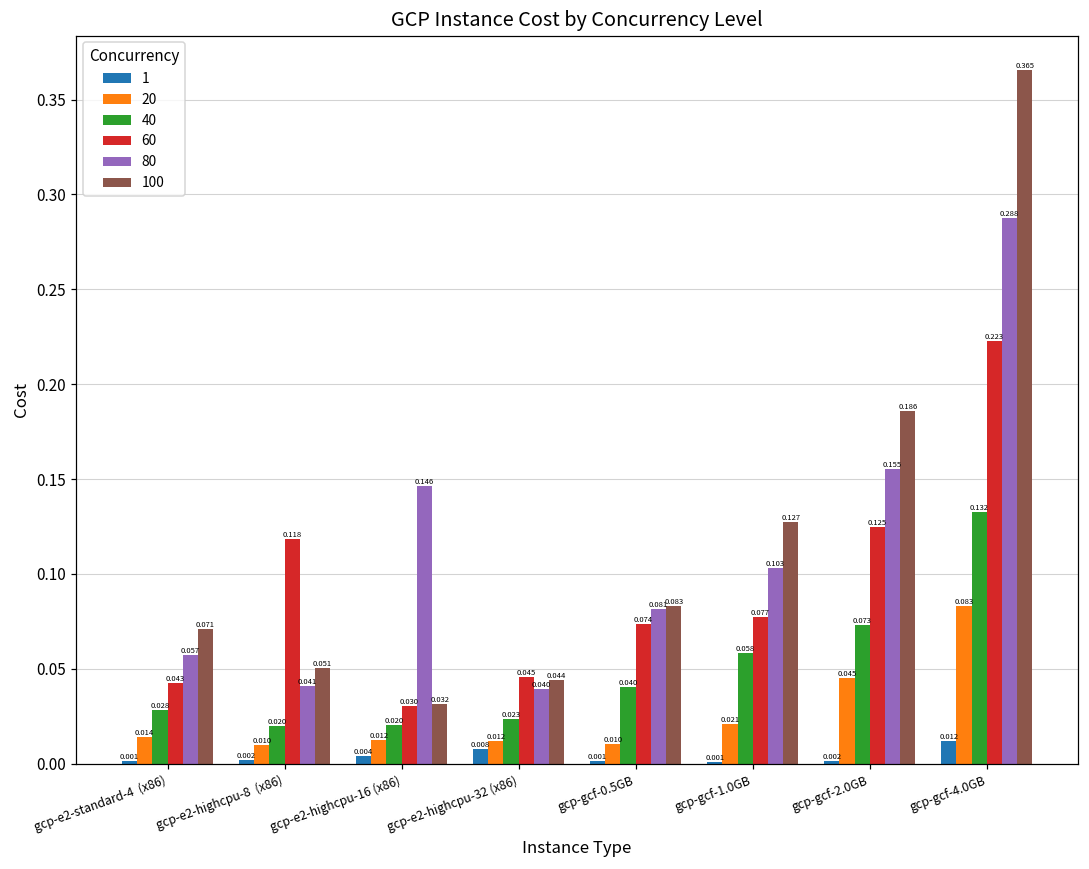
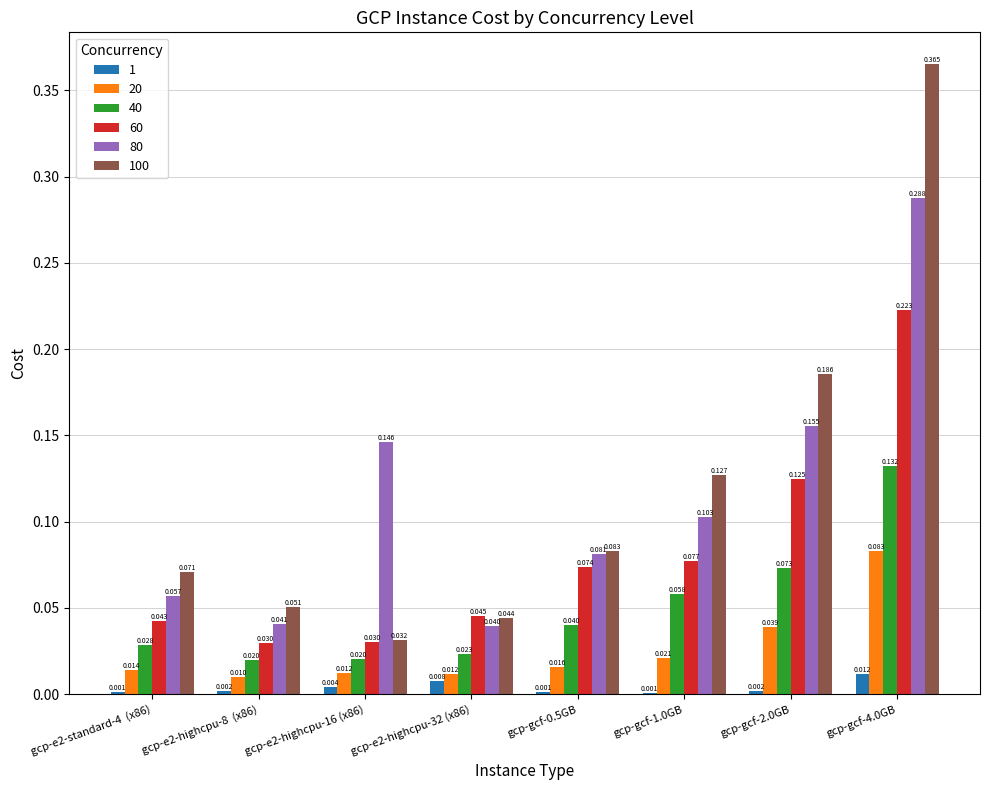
  {
    "1": {
      "gcp-e2-standard-4 (x86)": 0.001,
      "gcp-e2-highcpu-8 (x86)": 0.002,
      "gcp-e2-highcpu-16 (x86)": 0.004,
      "gcp-e2-highcpu-32 (x86)": 0.008,
      "gcp-gcf-0.5GB": 0.001,
      "gcp-gcf-1.0GB": 0.001,
      "gcp-gcf-2.0GB": 0.002,
      "gcp-gcf-4.0GB": 0.012
    },
    "20": {
      "gcp-e2-standard-4 (x86)": 0.014,
      "gcp-e2-highcpu-8 (x86)": 0.010,
      "gcp-e2-highcpu-16 (x86)": 0.012,
      "gcp-e2-highcpu-32 (x86)": 0.012,
-     "gcp-gcf-0.5GB": 0.010,
+     "gcp-gcf-0.5GB": 0.016,
      "gcp-gcf-1.0GB": 0.021,
-     "gcp-gcf-2.0GB": 0.045,
+     "gcp-gcf-2.0GB": 0.039,
      "gcp-gcf-4.0GB": 0.083
    },
    "40": {
      "gcp-e2-standard-4 (x86)": 0.028,
      "gcp-e2-highcpu-8 (x86)": 0.020,
      "gcp-e2-highcpu-16 (x86)": 0.020,
      "gcp-e2-highcpu-32 (x86)": 0.023,
      "gcp-gcf-0.5GB": 0.040,
      "gcp-gcf-1.0GB": 0.058,
      "gcp-gcf-2.0GB": 0.073,
      "gcp-gcf-4.0GB": 0.132
    },
    "60": {
      "gcp-e2-standard-4 (x86)": 0.043,
-     "gcp-e2-highcpu-8 (x86)": 0.118,
+     "gcp-e2-highcpu-8 (x86)": 0.030,
      "gcp-e2-highcpu-16 (x86)": 0.030,
      "gcp-e2-highcpu-32 (x86)": 0.045,
      "gcp-gcf-0.5GB": 0.074,
      "gcp-gcf-1.0GB": 0.077,
      "gcp-gcf-2.0GB": 0.125,
      "gcp-gcf-4.0GB": 0.223
    },
    "80": {
      "gcp-e2-standard-4 (x86)": 0.057,
      "gcp-e2-highcpu-8 (x86)": 0.041,
      "gcp-e2-highcpu-16 (x86)": 0.146,
      "gcp-e2-highcpu-32 (x86)": 0.040,
      "gcp-gcf-0.5GB": 0.081,
      "gcp-gcf-1.0GB": 0.103,
      "gcp-gcf-2.0GB": 0.155,
      "gcp-gcf-4.0GB": 0.288
    },
    "100": {
      "gcp-e2-standard-4 (x86)": 0.071,
      "gcp-e2-highcpu-8 (x86)": 0.051,
      "gcp-e2-highcpu-16 (x86)": 0.032,
      "gcp-e2-highcpu-32 (x86)": 0.044,
      "gcp-gcf-0.5GB": 0.083,
      "gcp-gcf-1.0GB": 0.127,
      "gcp-gcf-2.0GB": 0.186,
      "gcp-gcf-4.0GB": 0.365
    }
  }
